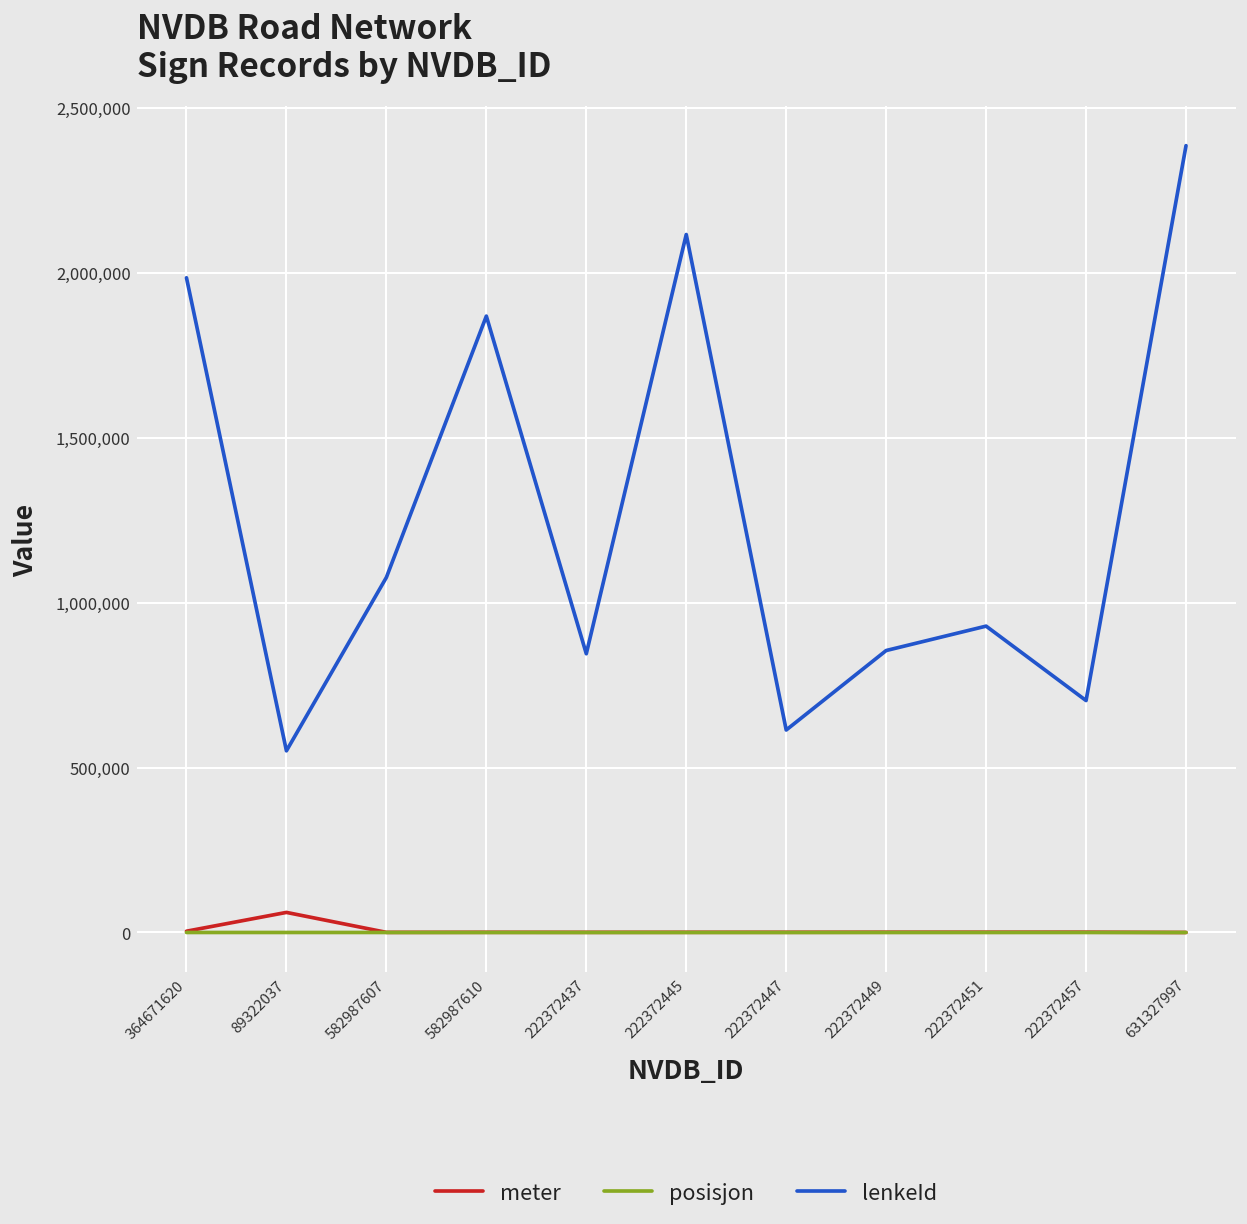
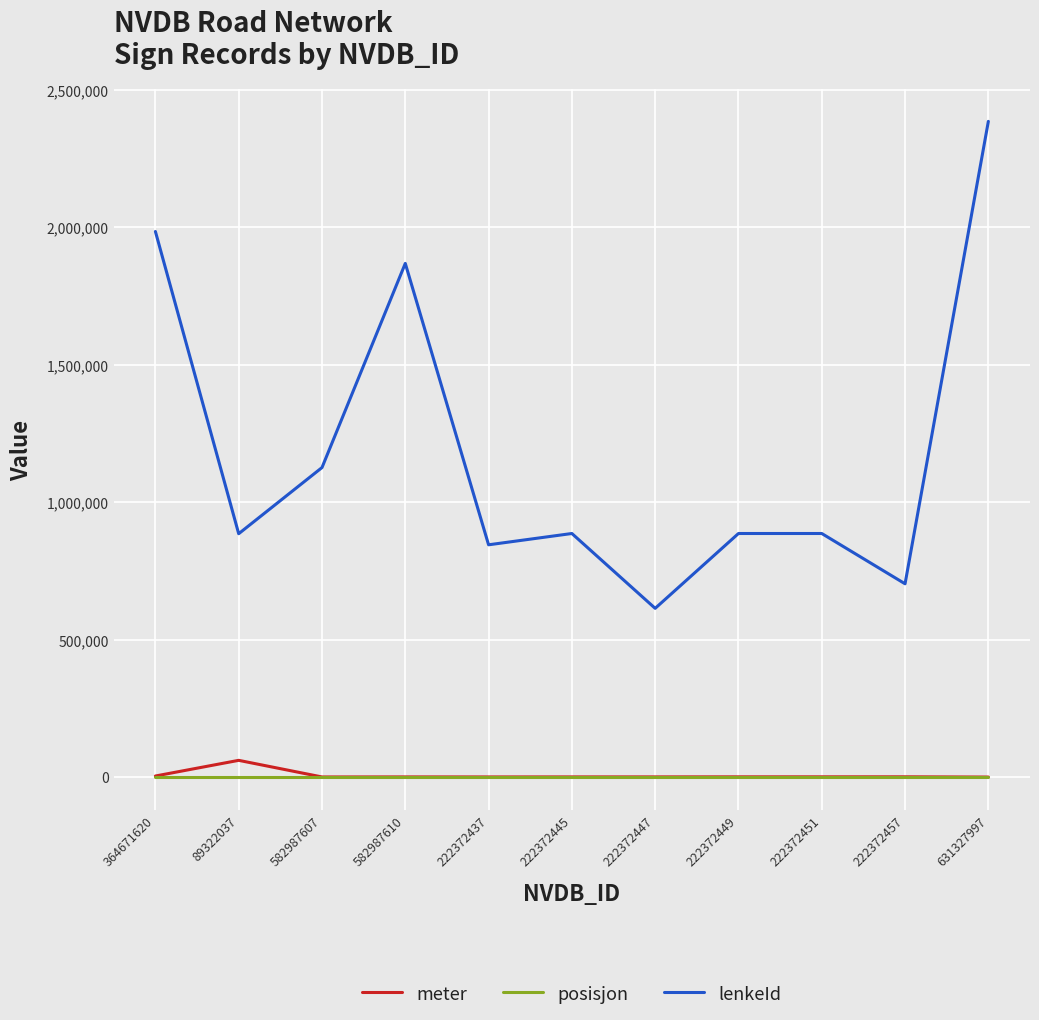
  {
    "meter": {
      "89322037": "60,000"
    },
    "posisjon": {
      "89322037": "0"
    },
    "lenkeId": {
      "364671620": "1,980,000",
-     "89322037": "550,000",
-     "582987607": "1,080,000",
+     "89322037": "890,000",
+     "582987607": "1,130,000",
      "582987610": "1,870,000",
      "222372437": "840,000",
-     "222372445": "2,120,000",
+     "222372445": "890,000",
      "222372447": "610,000",
-     "222372449": "850,000",
-     "222372451": "930,000",
+     "222372449": "890,000",
+     "222372451": "890,000",
      "222372457": "700,000",
      "631327997": "2,390,000"
    }
  }
